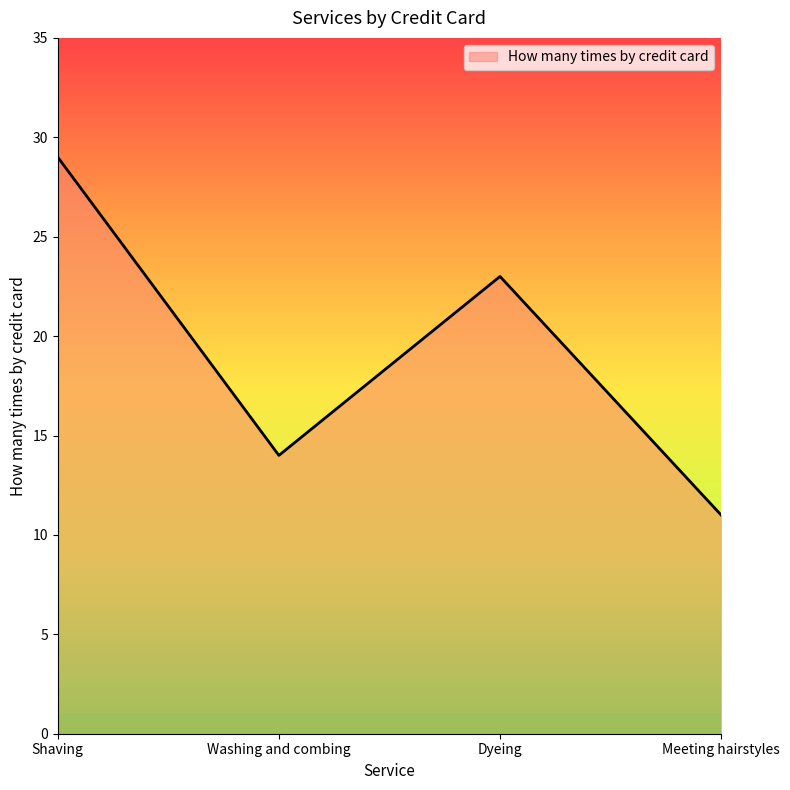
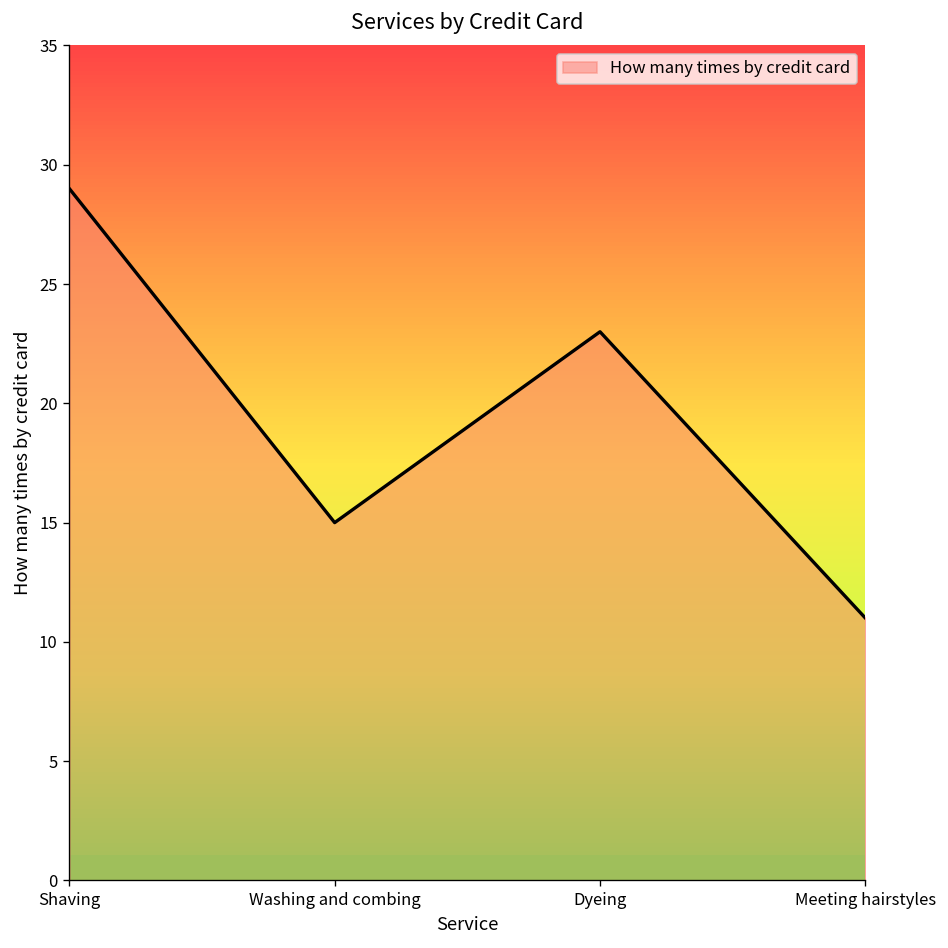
  {
    "Shaving": 29,
-   "Washing and combing": 14,
+   "Washing and combing": 15,
    "Dyeing": 23,
    "Meeting hairstyles": 11
  }
